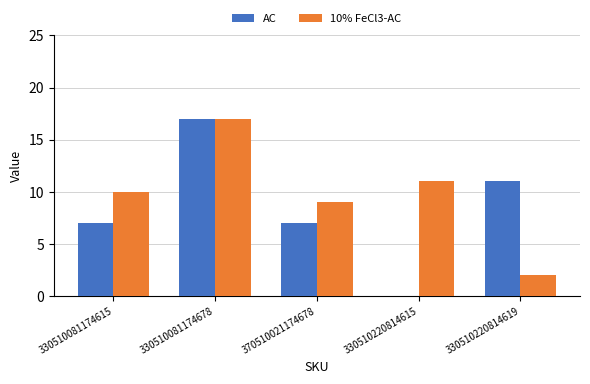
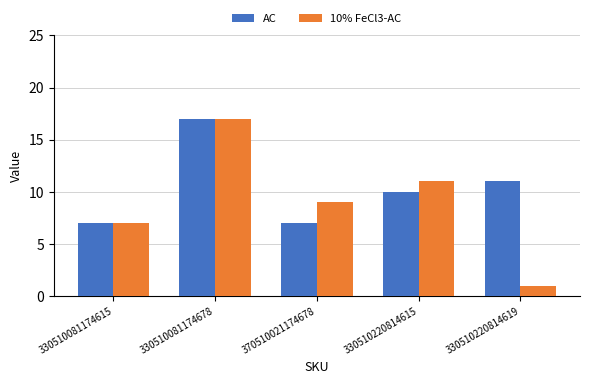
  {
    "AC": {
      "330510081174615": 7,
      "330510081174678": 17,
      "370510021174678": 7,
-     "330510220814615": 0,
+     "330510220814615": 10,
      "330510220814619": 11
    },
    "10% FeCl3-AC": {
-     "330510081174615": 10,
+     "330510081174615": 7,
      "330510081174678": 17,
      "370510021174678": 9,
      "330510220814615": 11,
-     "330510220814619": 2
+     "330510220814619": 1
    }
  }
